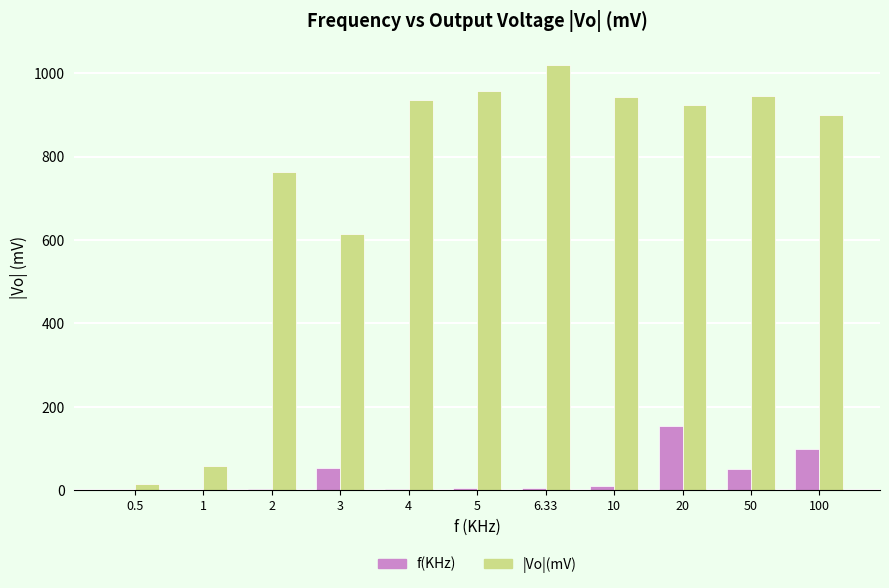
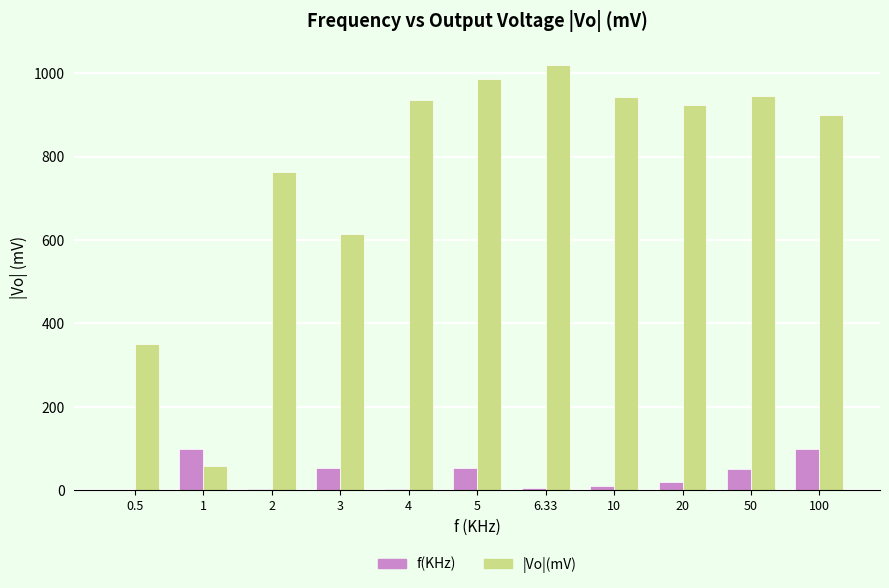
  {
    "f(KHz)": {
-     "1": 0,
+     "1": 100,
      "3": 50,
-     "5": 10,
+     "5": 50,
      "6.33": 10,
      "10": 10,
-     "20": 150,
+     "20": 20,
      "50": 50,
      "100": 100
    },
    "|Vo|(mV)": {
-     "0.5": 20,
+     "0.5": 350,
      "1": 60,
      "2": 760,
      "3": 620,
      "4": 940,
-     "5": 960,
+     "5": 990,
      "6.33": 1020,
      "10": 940,
      "20": 920,
      "50": 950,
      "100": 900
    }
  }
